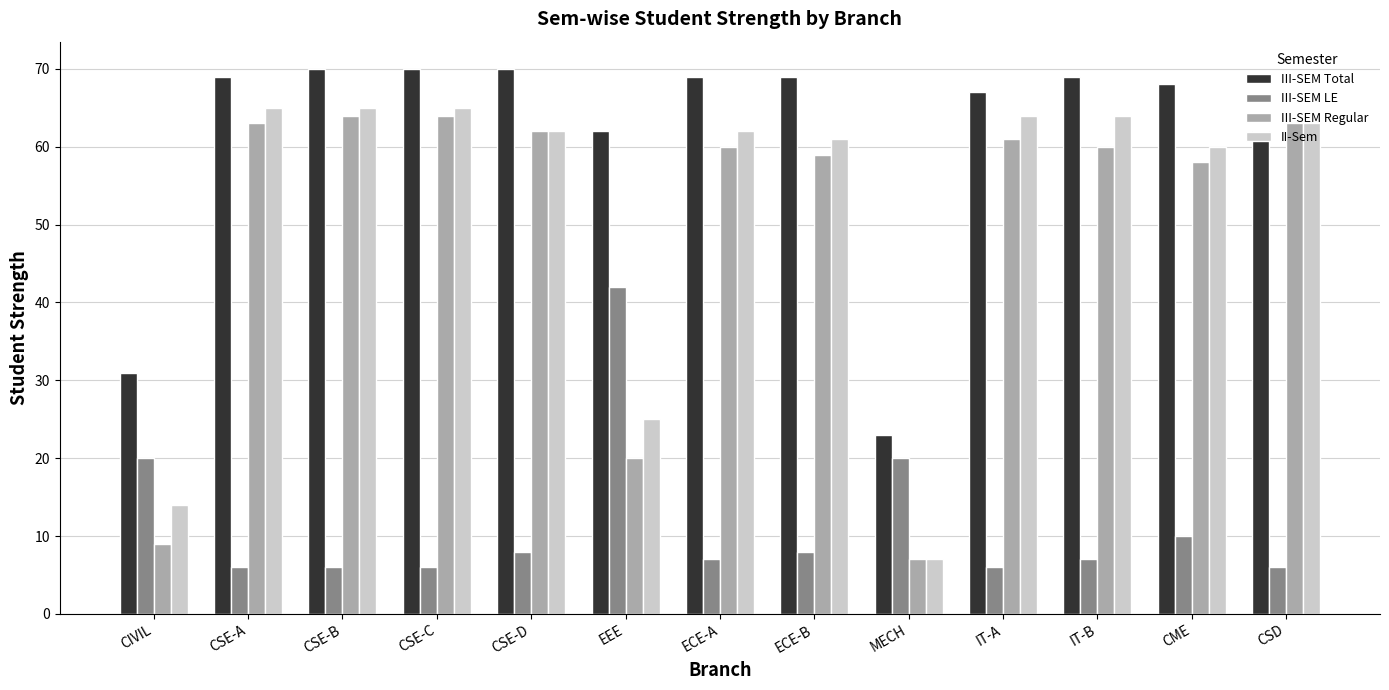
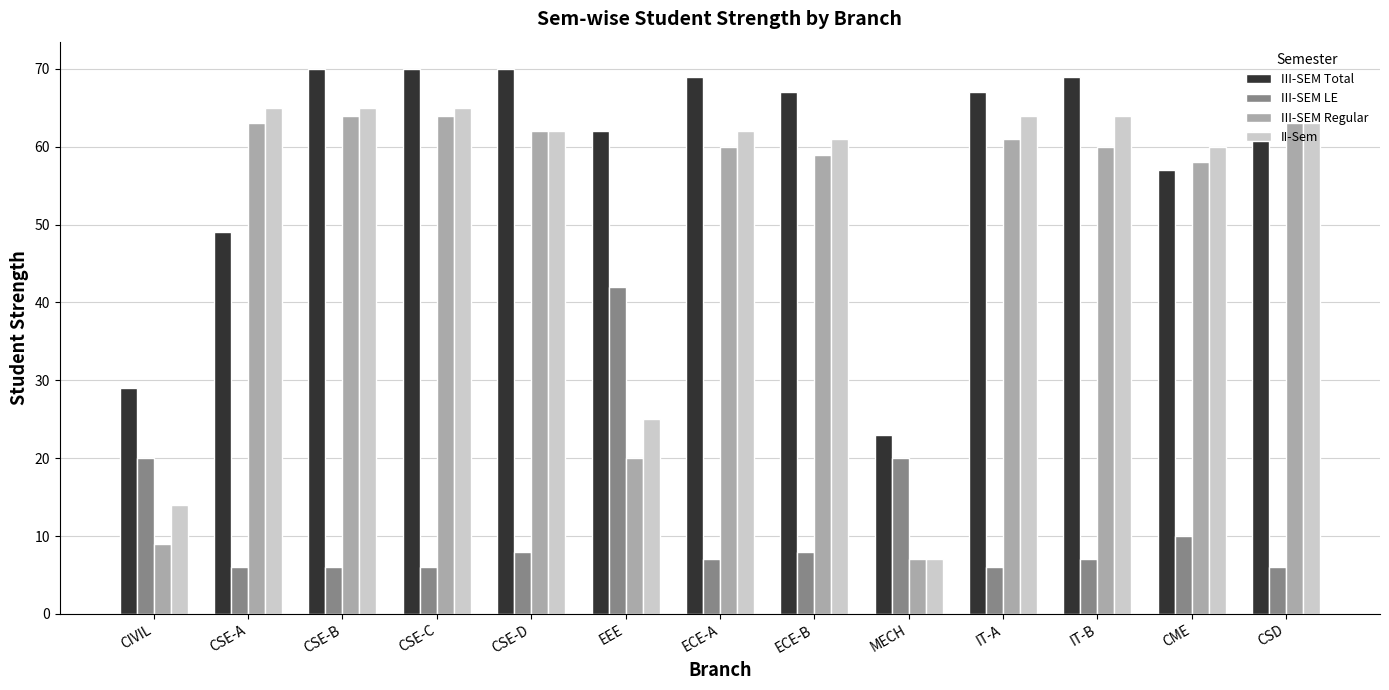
  {
    "III-SEM Total": {
-     "CIVIL": 31,
-     "CSE-A": 69,
+     "CIVIL": 29,
+     "CSE-A": 49,
      "CSE-B": 70,
      "CSE-C": 70,
      "CSE-D": 70,
      "EEE": 62,
      "ECE-A": 69,
-     "ECE-B": 69,
+     "ECE-B": 67,
      "MECH": 23,
      "IT-A": 67,
      "IT-B": 69,
-     "CME": 68,
+     "CME": 57,
      "CSD": 62
    }
  }
